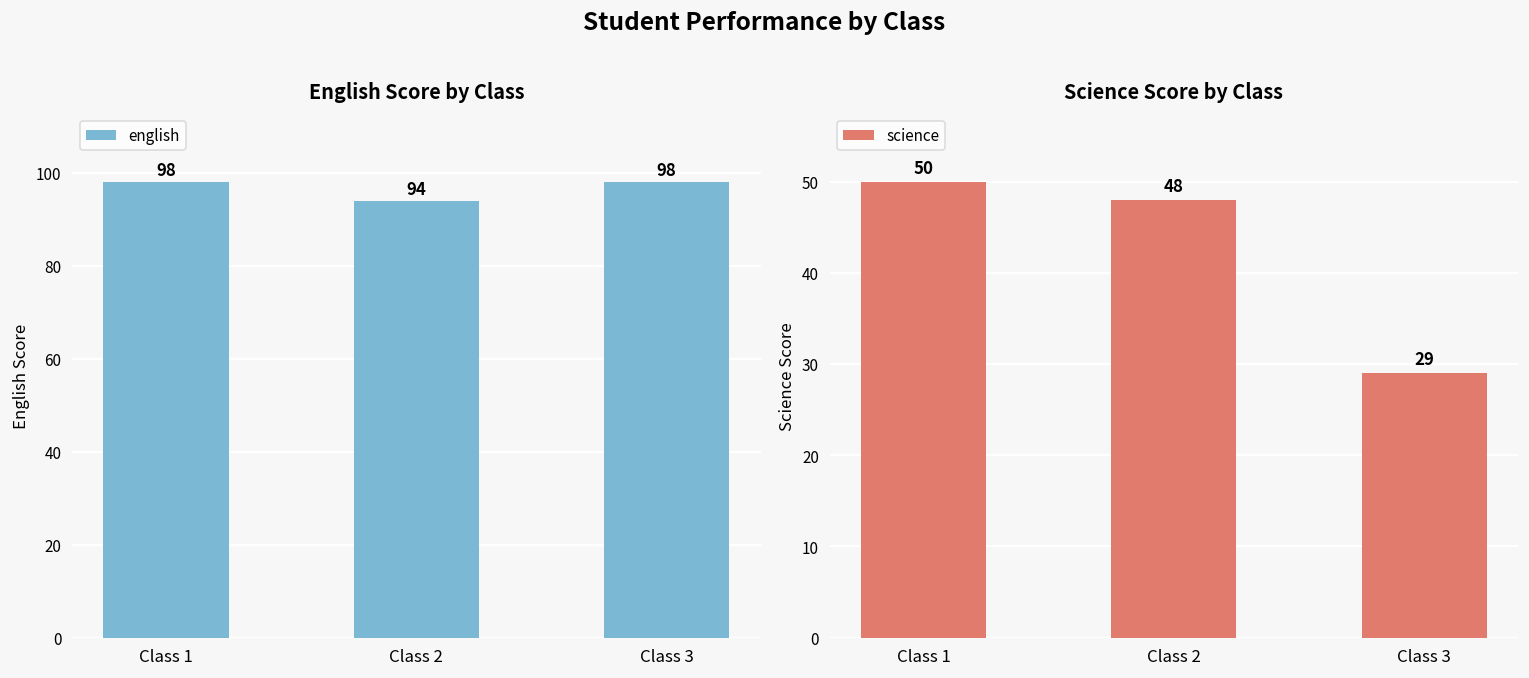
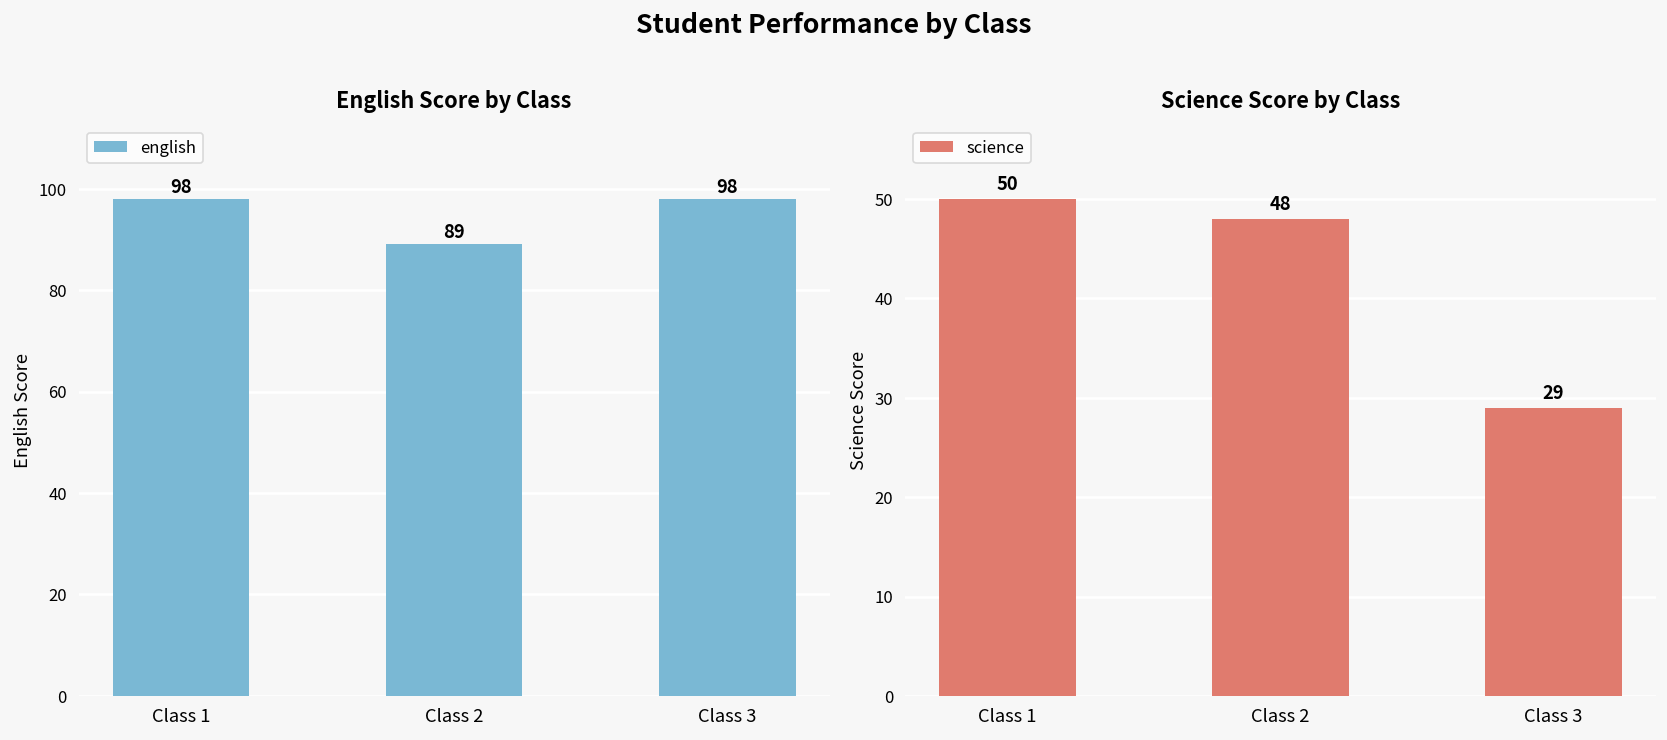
  {
    "English Score by Class": {
      "Class 1": 98,
-     "Class 2": 94,
+     "Class 2": 89,
      "Class 3": 98
    },
    "Science Score by Class": {
      "Class 1": 50,
      "Class 2": 48,
      "Class 3": 29
    }
  }
